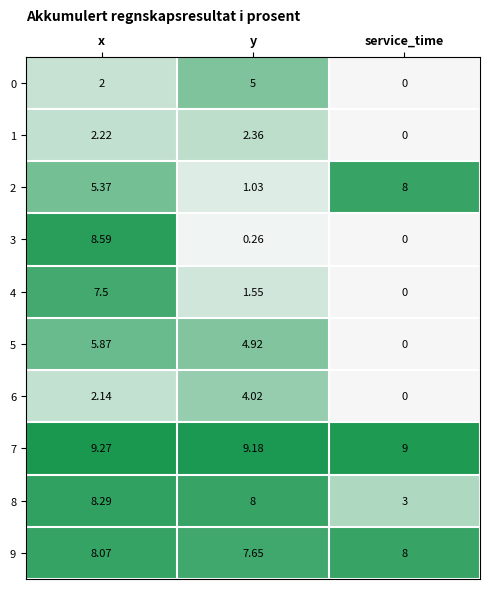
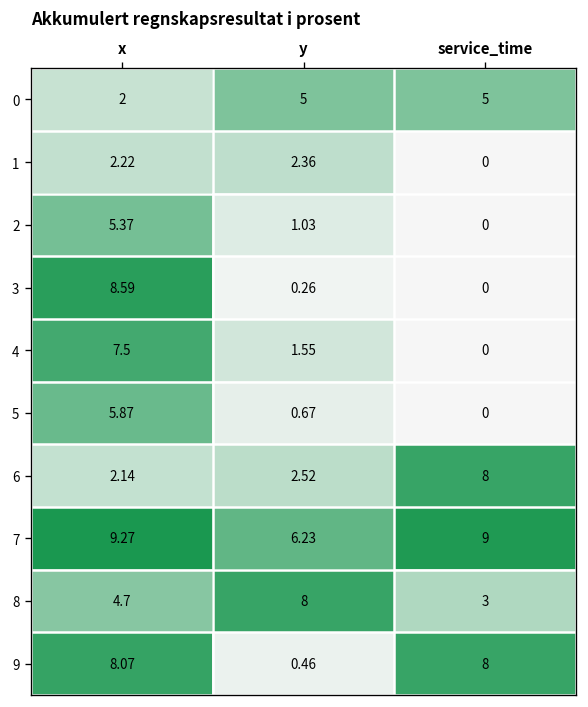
  {
    "0": {
      "x": 2,
      "y": 5,
-     "service_time": 0
+     "service_time": 5
    },
    "1": {
      "x": 2.22,
      "y": 2.36,
      "service_time": 0
    },
    "2": {
      "x": 5.37,
      "y": 1.03,
-     "service_time": 8
+     "service_time": 0
    },
    "3": {
      "x": 8.59,
      "y": 0.26,
      "service_time": 0
    },
    "4": {
      "x": 7.5,
      "y": 1.55,
      "service_time": 0
    },
    "5": {
      "x": 5.87,
-     "y": 4.92,
+     "y": 0.67,
      "service_time": 0
    },
    "6": {
      "x": 2.14,
-     "y": 4.02,
-     "service_time": 0
+     "y": 2.52,
+     "service_time": 8
    },
    "7": {
      "x": 9.27,
-     "y": 9.18,
+     "y": 6.23,
      "service_time": 9
    },
    "8": {
-     "x": 8.29,
+     "x": 4.7,
      "y": 8,
      "service_time": 3
    },
    "9": {
      "x": 8.07,
-     "y": 7.65,
+     "y": 0.46,
      "service_time": 8
    }
  }
